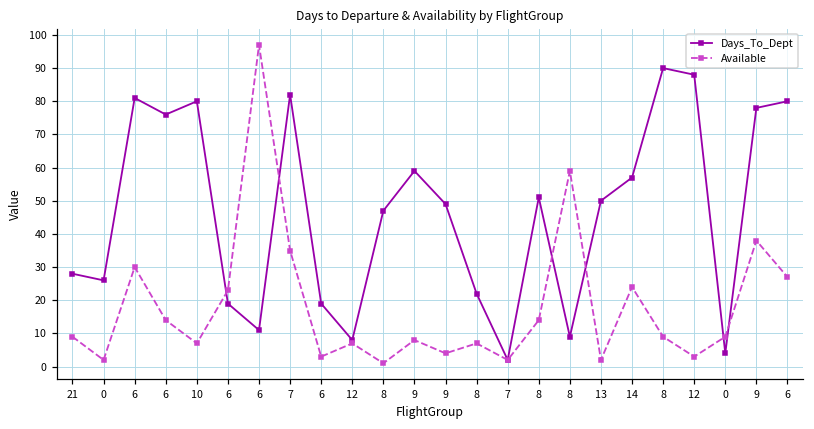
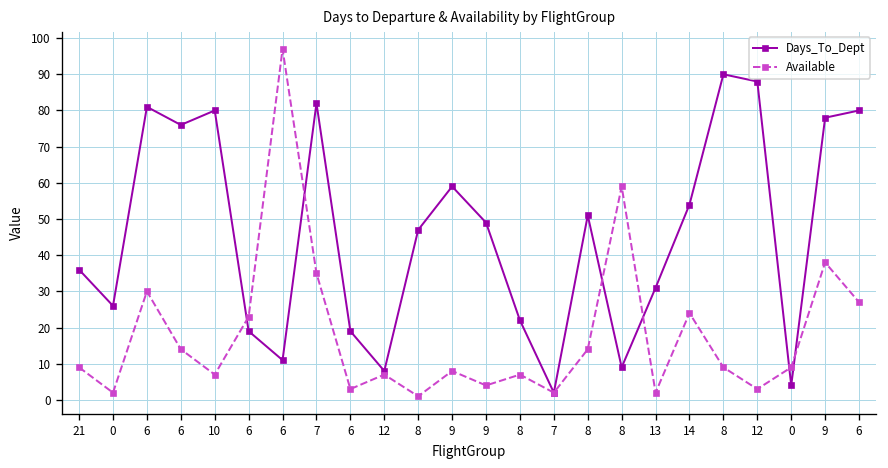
  {
    "Days_To_Dept": {
-     "21": 28,
+     "21": 36,
      "10": 80,
-     "13": 50,
-     "14": 57
+     "13": 31,
+     "14": 54
    },
    "Available": {
      "21": 9,
      "10": 7,
      "13": 2,
      "14": 24
    }
  }
